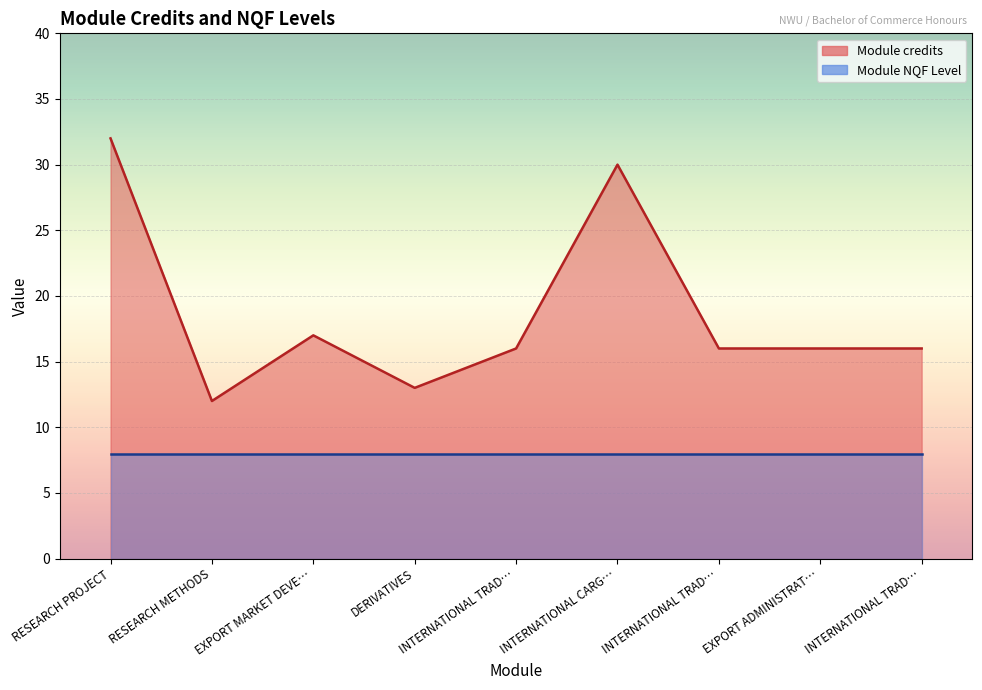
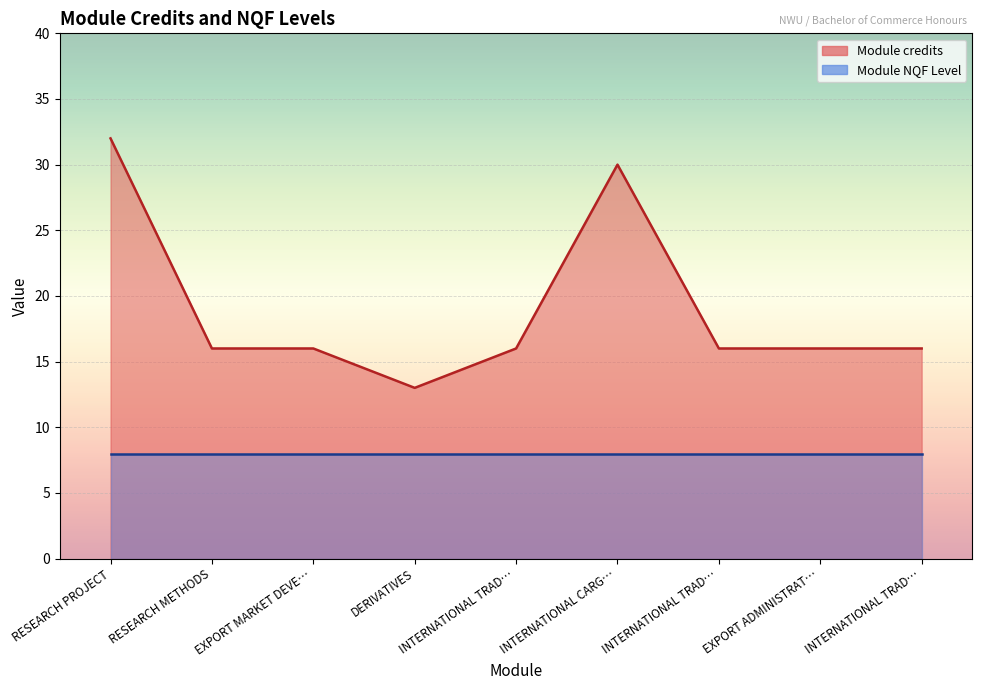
  {
    "Module credits": {
      "RESEARCH PROJECT": 32,
-     "RESEARCH METHODS": 12,
-     "EXPORT MARKET DEVE…": 17,
+     "RESEARCH METHODS": 16,
+     "EXPORT MARKET DEVE…": 16,
      "DERIVATIVES": 13,
      "INTERNATIONAL CARG…": 30,
      "EXPORT ADMINISTRAT…": 16
    },
    "Module NQF Level": {
      "RESEARCH PROJECT": 8,
      "RESEARCH METHODS": 8,
      "EXPORT MARKET DEVE…": 8,
      "DERIVATIVES": 8,
      "INTERNATIONAL CARG…": 8,
      "EXPORT ADMINISTRAT…": 8
    }
  }
